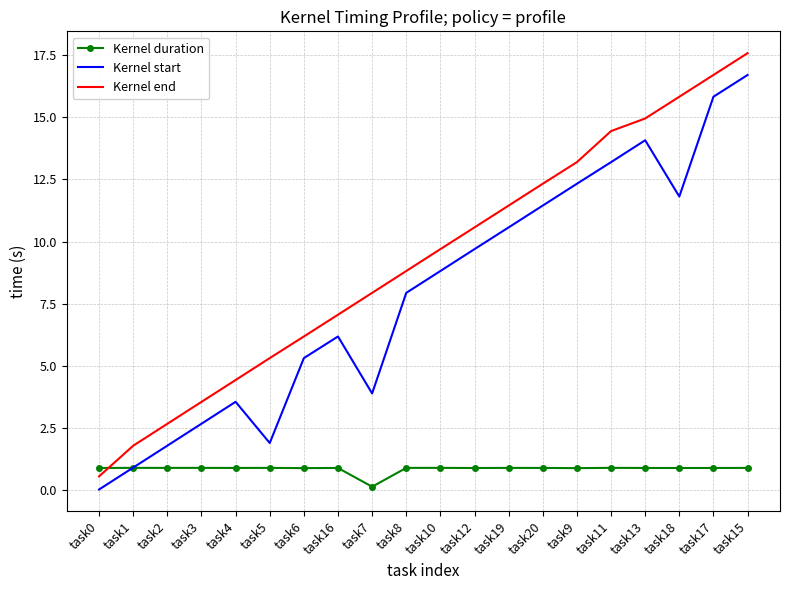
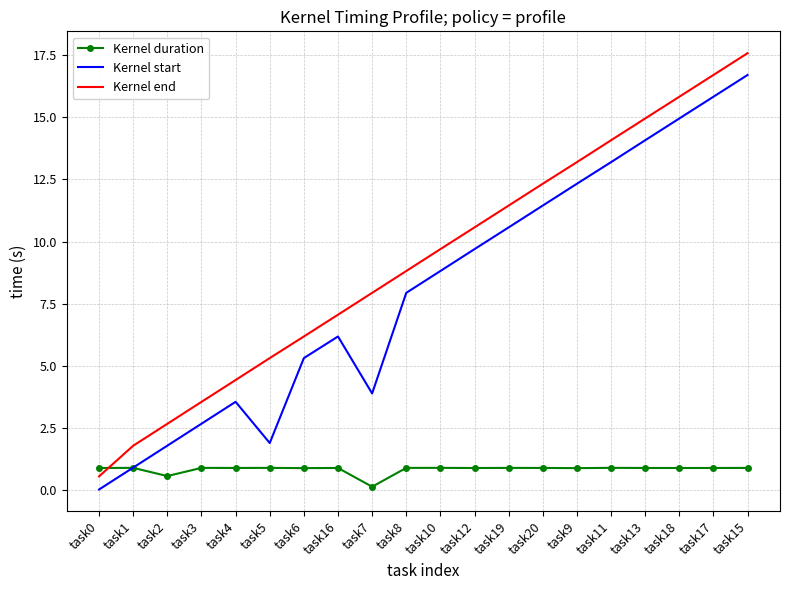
  {
    "Kernel duration": {
      "task0": 0.9,
-     "task2": 0.9,
+     "task2": 0.6,
      "task3": 0.9,
      "task4": 0.9,
      "task5": 0.9,
      "task6": 0.9,
      "task16": 0.9,
      "task7": 0.1,
      "task8": 0.9,
      "task10": 0.9,
      "task12": 0.9,
      "task19": 0.9,
      "task20": 0.9,
      "task9": 0.9,
      "task11": 0.9,
      "task13": 0.9,
      "task18": 0.9,
      "task17": 0.9,
      "task15": 0.9
    },
    "Kernel start": {
      "task0": 0.0,
      "task2": 1.8,
      "task3": 2.7,
      "task4": 3.5,
      "task5": 1.9,
      "task6": 5.3,
      "task16": 6.2,
      "task7": 3.9,
      "task8": 7.9,
      "task10": 8.8,
      "task12": 9.7,
      "task19": 10.6,
      "task20": 11.4,
      "task9": 12.3,
      "task11": 13.2,
      "task13": 14.1,
-     "task18": 11.8,
+     "task18": 15.0,
      "task17": 15.8,
      "task15": 16.7
    },
    "Kernel end": {
      "task0": 0.5,
      "task1": 1.8,
      "task2": 2.7,
      "task3": 3.5,
      "task4": 4.4,
      "task5": 5.3,
      "task6": 6.2,
      "task16": 7.1,
      "task7": 7.9,
      "task8": 8.8,
      "task10": 9.7,
      "task12": 10.6,
      "task19": 11.4,
      "task20": 12.3,
      "task9": 13.2,
-     "task11": 14.4,
+     "task11": 14.1,
      "task13": 15.0,
      "task18": 15.8,
      "task17": 16.7,
      "task15": 17.6
    }
  }
